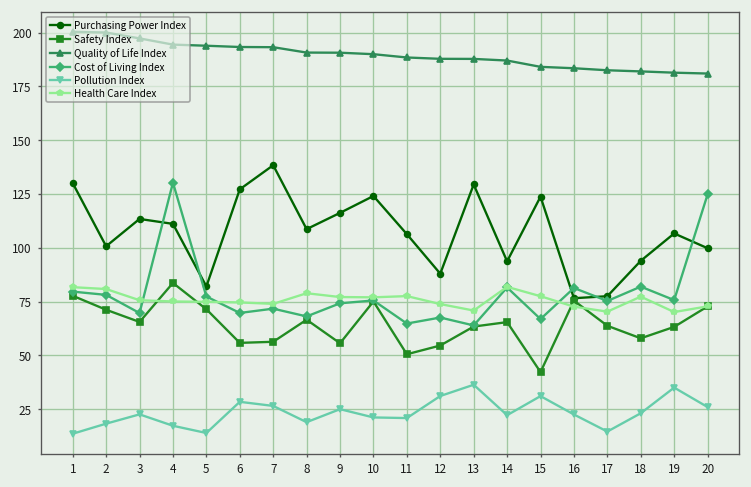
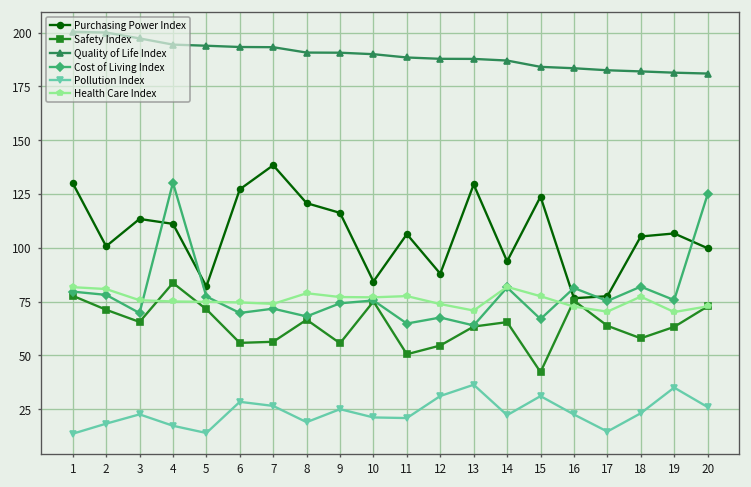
  {
    "Purchasing Power Index": {
      "1": 130,
      "2": 101,
      "3": 113,
      "4": 111,
      "5": 82,
      "6": 127,
      "7": 138,
-     "8": 109,
+     "8": 121,
      "9": 116,
-     "10": 124,
+     "10": 84,
      "11": 106,
      "12": 88,
      "13": 129,
      "14": 94,
      "15": 124,
      "17": 78,
-     "18": 94,
+     "18": 105,
      "19": 107,
      "20": 100
    }
  }
